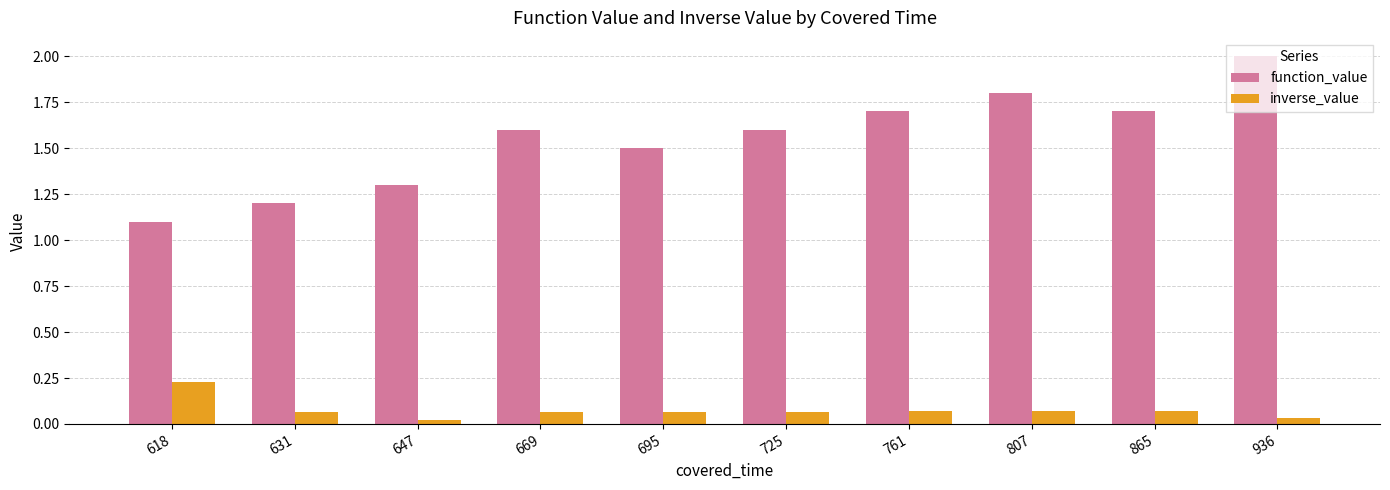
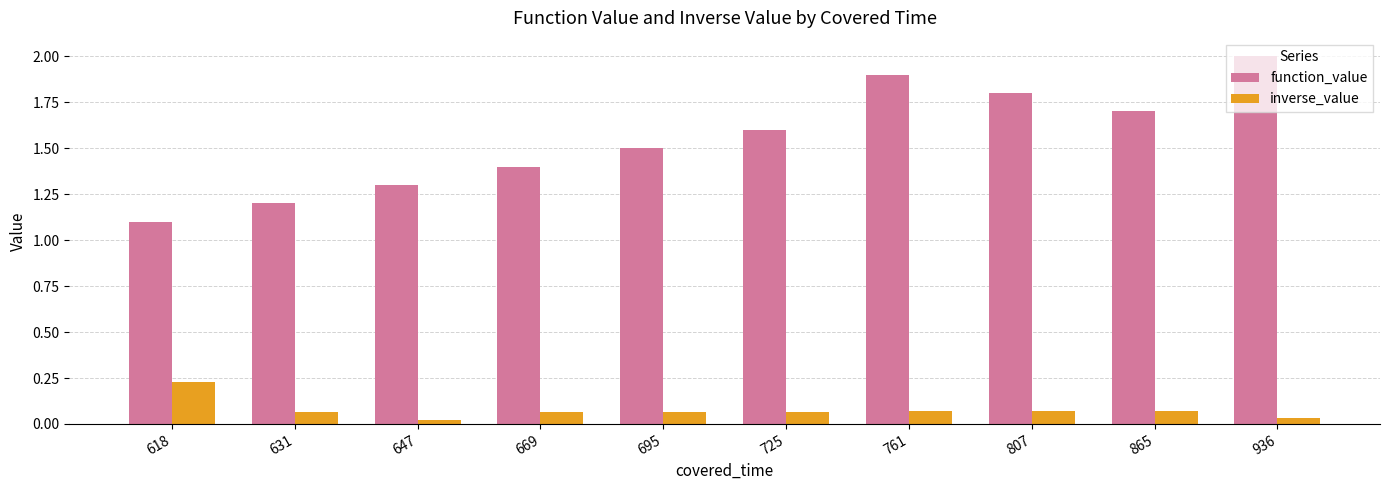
  {
    "function_value": {
      "618": 1.1,
      "631": 1.2,
      "647": 1.3,
-     "669": 1.6,
+     "669": 1.4,
      "695": 1.5,
      "725": 1.6,
-     "761": 1.7,
+     "761": 1.9,
      "807": 1.8,
      "865": 1.7
    },
    "inverse_value": {
      "618": 0.23,
      "631": 0.07,
      "647": 0.02,
      "669": 0.07,
      "695": 0.07,
      "725": 0.07,
      "761": 0.07,
      "807": 0.07,
      "865": 0.07,
      "936": 0.03
    }
  }
